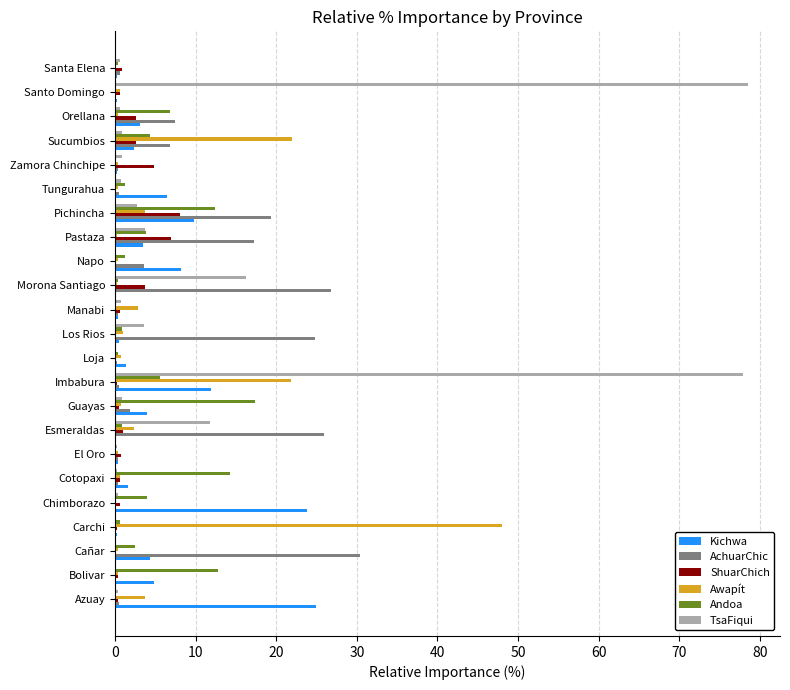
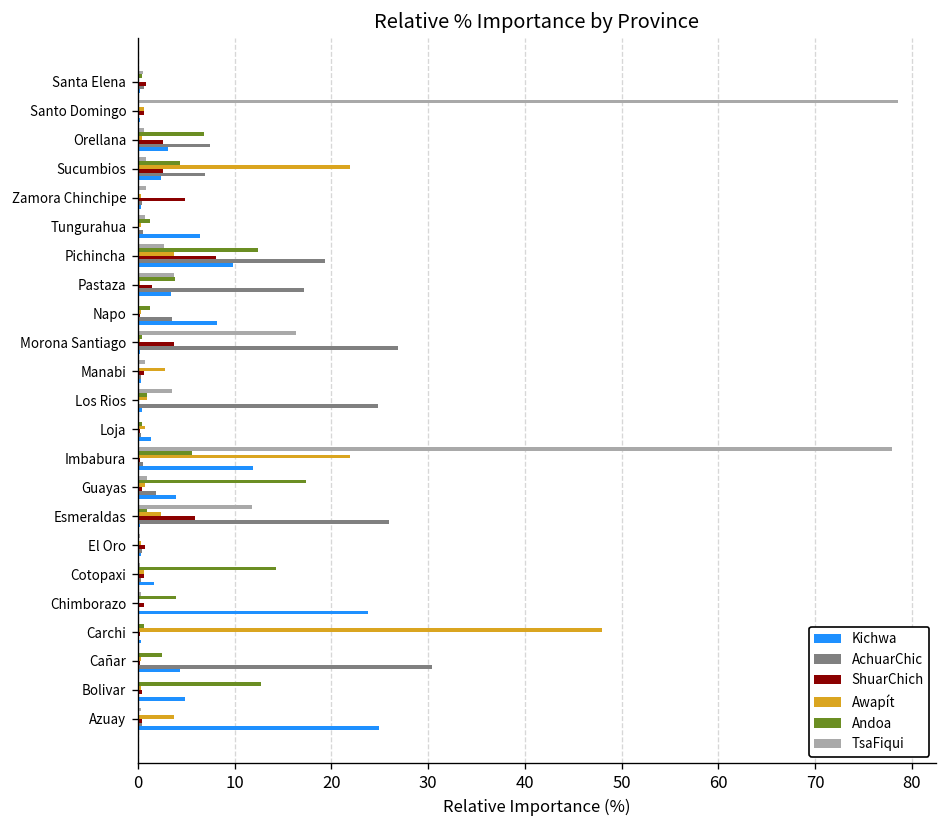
  {
    "Kichwa": {
      "Orellana": 3,
      "Sucumbios": 2,
      "Tungurahua": 6,
      "Pichincha": 10,
      "Pastaza": 3,
      "Napo": 8,
      "Manabi": 0,
      "Los Rios": 0,
      "Loja": 1,
      "Imbabura": 12,
      "Guayas": 4,
      "El Oro": 0,
      "Cotopaxi": 2,
      "Chimborazo": 24,
      "Cañar": 4,
      "Bolivar": 5,
      "Azuay": 25
    },
    "AchuarChic": {
      "Santa Elena": 1,
      "Orellana": 7,
      "Sucumbios": 7,
      "Zamora Chinchipe": 0,
      "Tungurahua": 0,
      "Pichincha": 19,
      "Pastaza": 17,
      "Napo": 4,
      "Morona Santiago": 27,
      "Manabi": 0,
      "Los Rios": 25,
      "Imbabura": 1,
      "Guayas": 2,
      "Esmeraldas": 26,
      "El Oro": 0,
      "Cotopaxi": 0,
      "Cañar": 30,
      "Azuay": 0
    },
    "ShuarChich": {
      "Santa Elena": 1,
      "Santo Domingo": 1,
      "Orellana": 3,
      "Sucumbios": 3,
      "Zamora Chinchipe": 5,
      "Pichincha": 8,
-     "Pastaza": 7,
+     "Pastaza": 1,
      "Morona Santiago": 4,
      "Manabi": 1,
      "Guayas": 0,
-     "Esmeraldas": 1,
+     "Esmeraldas": 6,
      "El Oro": 1,
      "Cotopaxi": 1,
      "Chimborazo": 1,
      "Bolivar": 0,
      "Azuay": 0
    },
    "Awapít": {
      "Santa Elena": 0,
      "Santo Domingo": 1,
      "Orellana": 0,
      "Sucumbios": 22,
      "Zamora Chinchipe": 0,
      "Tungurahua": 0,
      "Pichincha": 4,
      "Napo": 0,
      "Manabi": 3,
      "Los Rios": 1,
      "Loja": 1,
      "Imbabura": 22,
      "Guayas": 1,
      "Esmeraldas": 2,
      "El Oro": 0,
      "Cotopaxi": 1,
      "Chimborazo": 0,
      "Carchi": 48,
      "Cañar": 0,
      "Bolivar": 0,
      "Azuay": 4
    },
    "Andoa": {
      "Santa Elena": 0,
      "Santo Domingo": 0,
      "Orellana": 7,
      "Sucumbios": 4,
      "Zamora Chinchipe": 0,
      "Tungurahua": 1,
      "Pichincha": 12,
      "Pastaza": 4,
      "Napo": 1,
      "Morona Santiago": 0,
      "Manabi": 0,
      "Los Rios": 1,
      "Loja": 0,
      "Imbabura": 6,
      "Guayas": 17,
      "Esmeraldas": 1,
      "El Oro": 0,
      "Cotopaxi": 14,
      "Chimborazo": 4,
      "Carchi": 1,
      "Cañar": 2,
      "Bolivar": 13,
      "Azuay": 0
    },
    "TsaFiqui": {
      "Santa Elena": 1,
      "Santo Domingo": 79,
      "Orellana": 1,
      "Sucumbios": 1,
      "Zamora Chinchipe": 1,
      "Tungurahua": 1,
      "Pichincha": 3,
      "Pastaza": 4,
      "Morona Santiago": 16,
      "Manabi": 1,
      "Los Rios": 4,
      "Loja": 0,
      "Imbabura": 78,
      "Guayas": 1,
      "Esmeraldas": 12,
      "Chimborazo": 0,
      "Cañar": 0,
      "Bolivar": 0,
      "Azuay": 0
    }
  }
